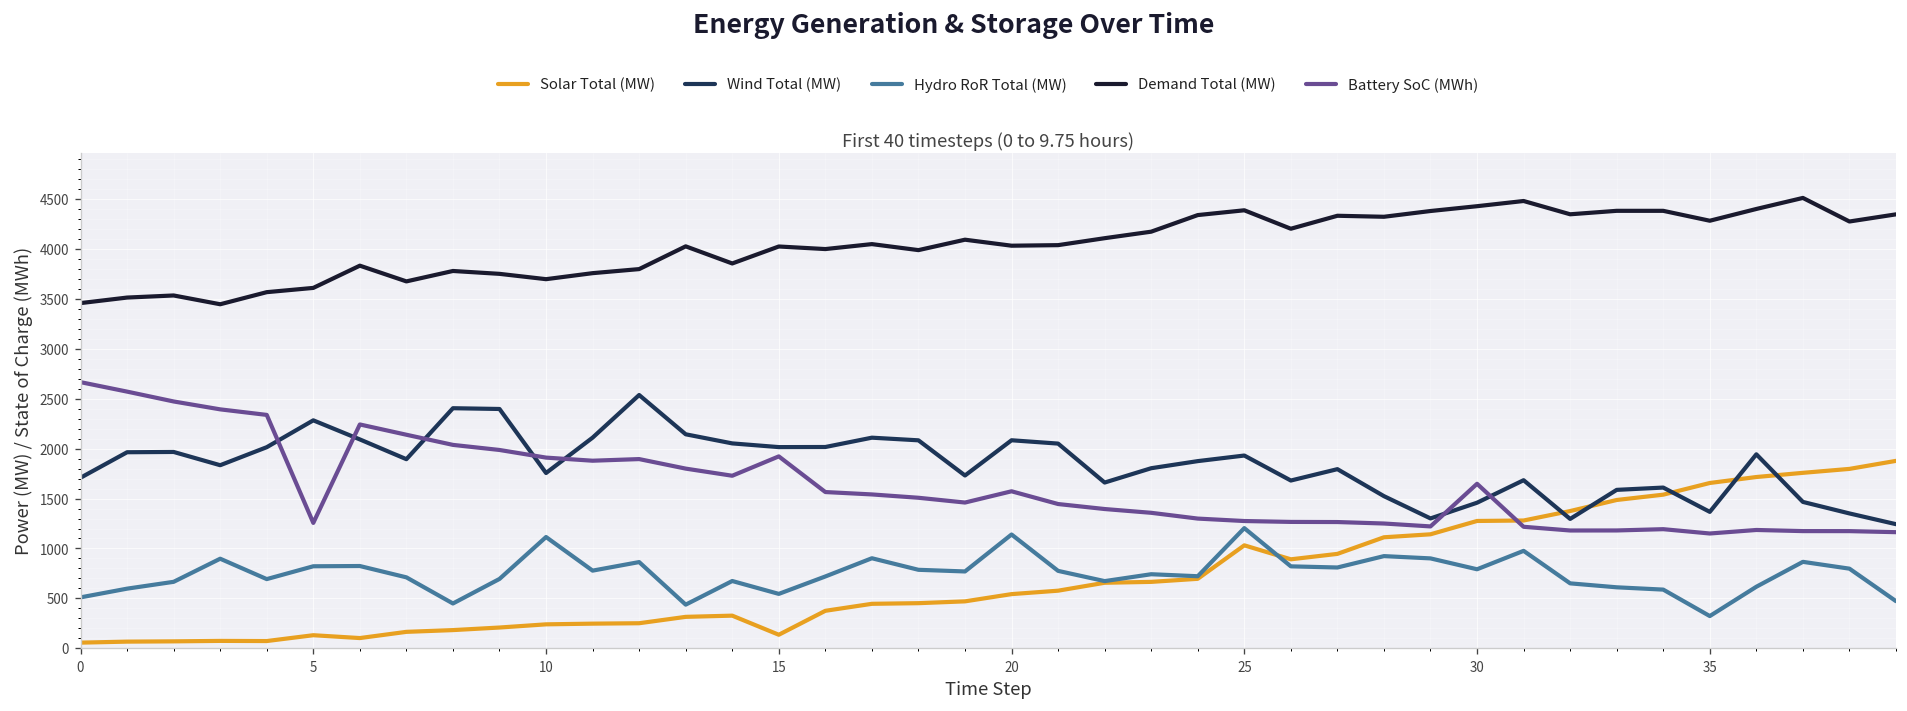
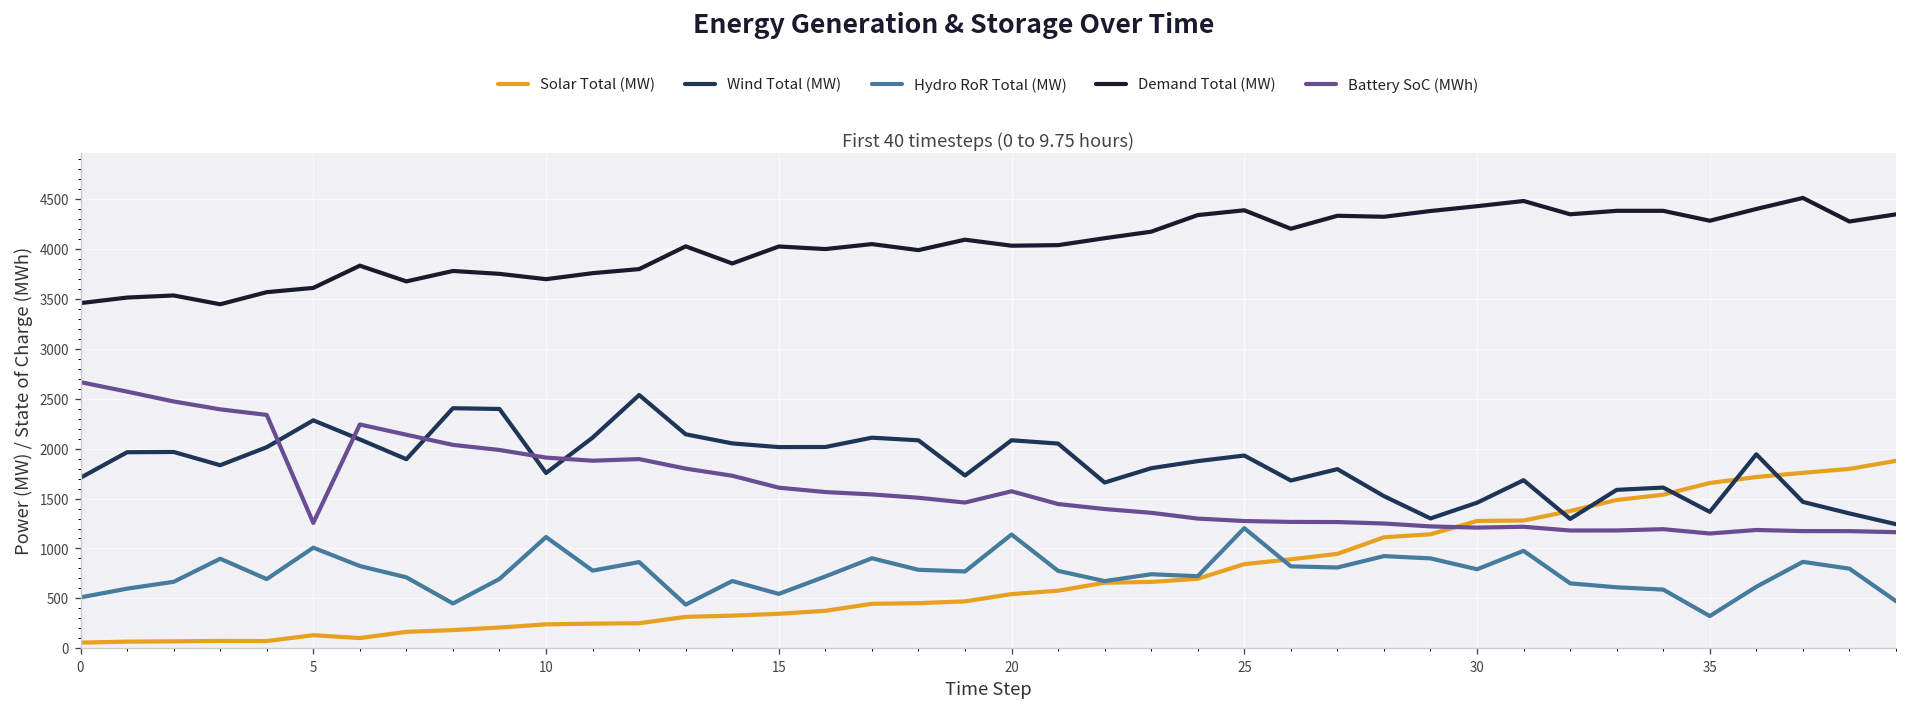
  {
    "Solar Total (MW)": {
      "0": 100,
      "5": 100,
      "10": 200,
-     "15": 100,
+     "15": 300,
      "20": 500,
-     "25": 1000,
+     "25": 800,
      "30": 1300,
      "35": 1700
    },
    "Hydro RoR Total (MW)": {
      "0": 500,
-     "5": 800,
+     "5": 1000,
      "10": 1100,
      "15": 500,
      "20": 1100,
      "25": 1200,
      "30": 800,
      "35": 300
    },
    "Battery SoC (MWh)": {
      "0": 2700,
      "5": 1300,
      "10": 1900,
-     "15": 1900,
+     "15": 1600,
      "20": 1600,
      "25": 1300,
-     "30": 1600,
+     "30": 1200,
      "35": 1100
    }
  }
